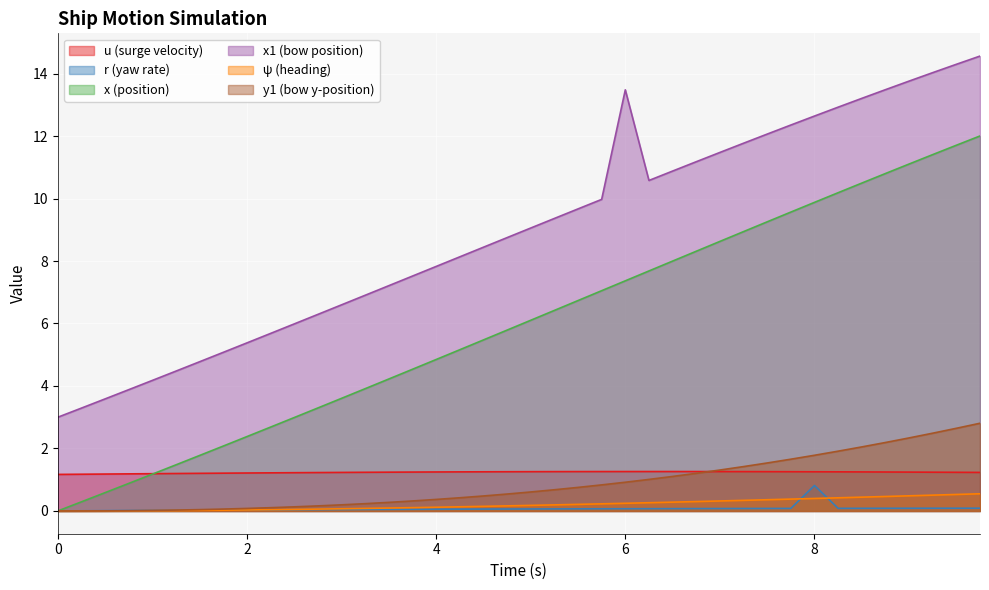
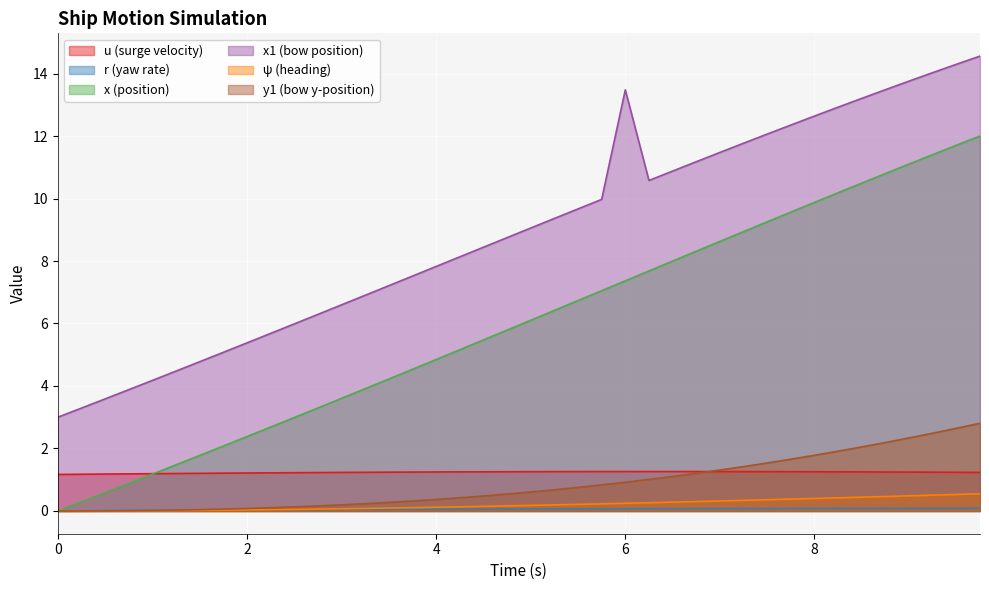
  {
    "r (yaw rate)": {
      "6": 0.1,
-     "8": 0.8
+     "8": 0.1
    },
    "x (position)": {
      "2": 2.4,
      "4": 4.8,
      "6": 7.4,
      "8": 9.9
    },
    "x1 (bow position)": {
      "0": 3.0,
      "2": 5.4,
      "4": 7.8,
      "6": 13.5,
      "8": 12.6
    },
    "ψ (heading)": {
      "6": 0.2,
      "8": 0.4
    }
  }
